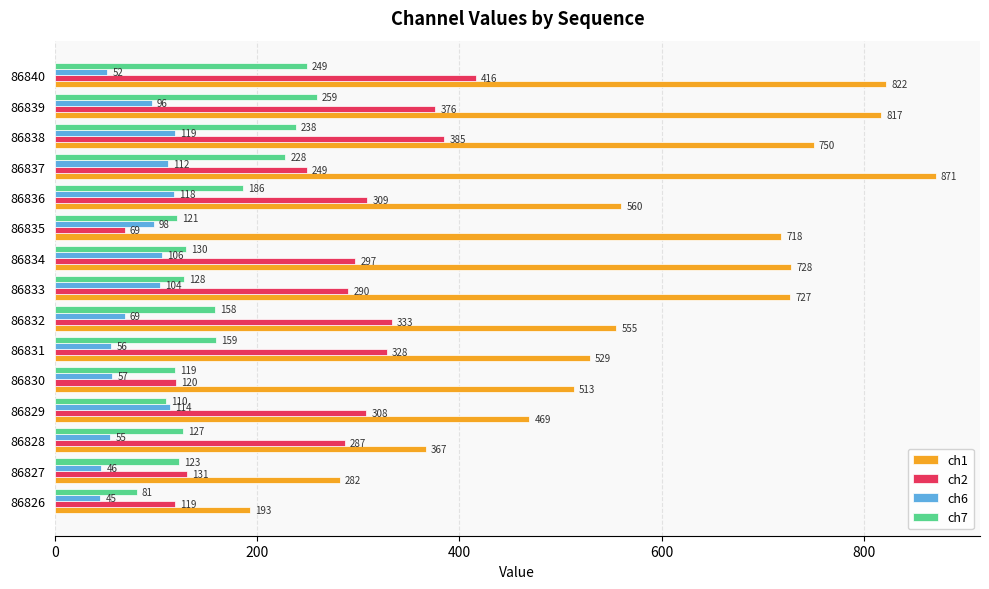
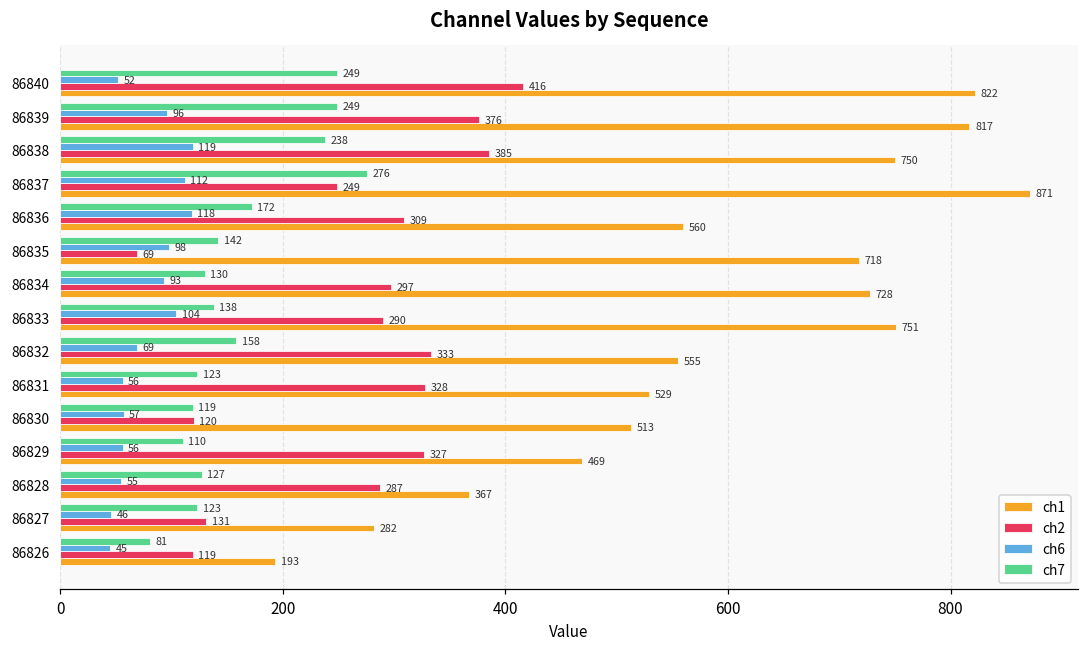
  {
    "ch1": {
      "86840": 822,
      "86839": 817,
      "86838": 750,
      "86837": 871,
      "86836": 560,
      "86835": 718,
      "86834": 728,
-     "86833": 727,
+     "86833": 751,
      "86832": 555,
      "86831": 529,
      "86830": 513,
      "86829": 469,
      "86828": 367,
      "86827": 282,
      "86826": 193
    },
    "ch2": {
      "86840": 416,
      "86839": 376,
      "86838": 385,
      "86837": 249,
      "86836": 309,
      "86835": 69,
      "86834": 297,
      "86833": 290,
      "86832": 333,
      "86831": 328,
      "86830": 120,
-     "86829": 308,
+     "86829": 327,
      "86828": 287,
      "86827": 131,
      "86826": 119
    },
    "ch6": {
      "86840": 52,
      "86839": 96,
      "86838": 119,
      "86837": 112,
      "86836": 118,
      "86835": 98,
-     "86834": 106,
+     "86834": 93,
      "86833": 104,
      "86832": 69,
      "86831": 56,
      "86830": 57,
-     "86829": 114,
+     "86829": 56,
      "86828": 55,
      "86827": 46,
      "86826": 45
    },
    "ch7": {
      "86840": 249,
-     "86839": 259,
+     "86839": 249,
      "86838": 238,
-     "86837": 228,
-     "86836": 186,
-     "86835": 121,
+     "86837": 276,
+     "86836": 172,
+     "86835": 142,
      "86834": 130,
-     "86833": 128,
+     "86833": 138,
      "86832": 158,
-     "86831": 159,
+     "86831": 123,
      "86830": 119,
      "86828": 127,
      "86827": 123,
      "86826": 81
    }
  }
